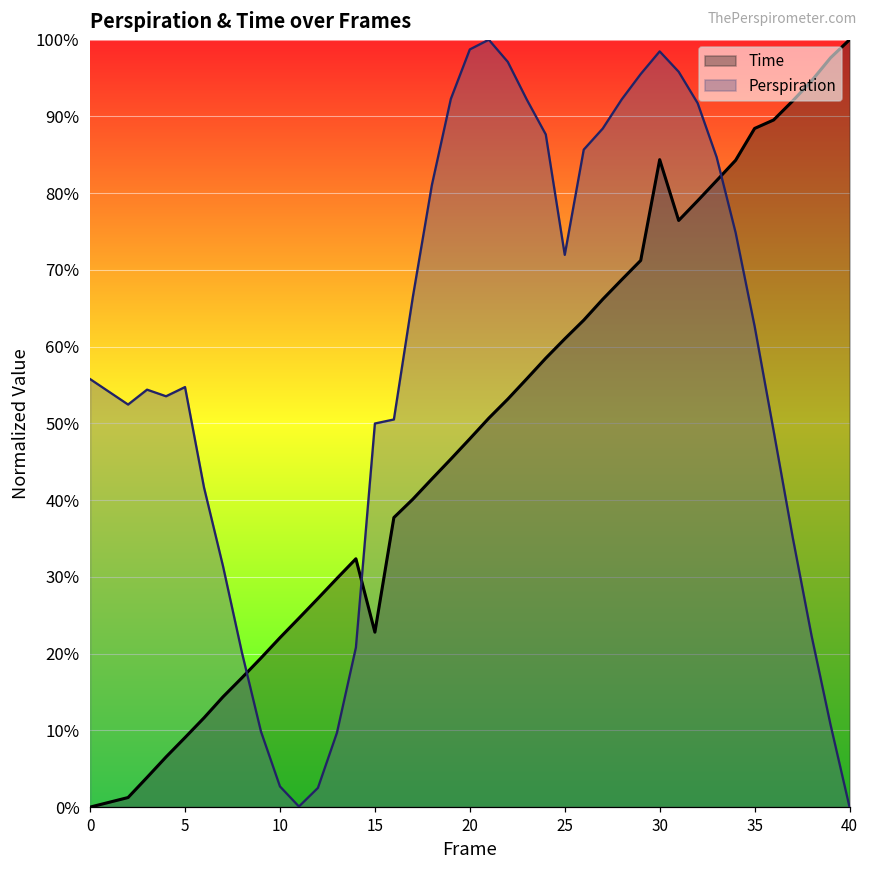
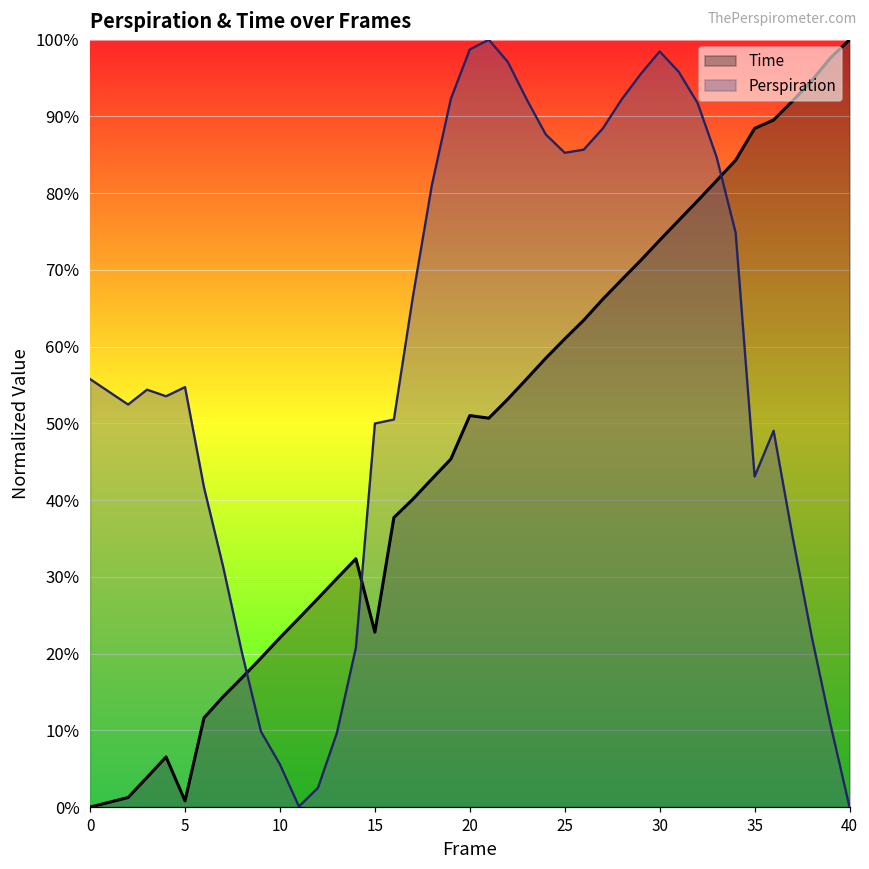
  {
    "Time": {
      "0": "0%",
-     "5": "9%",
+     "5": "1%",
      "10": "22%",
      "15": "23%",
-     "20": "48%",
+     "20": "51%",
      "25": "61%",
-     "30": "84%",
+     "30": "74%",
      "35": "88%",
      "40": "100%"
    },
    "Perspiration": {
      "0": "56%",
      "5": "55%",
-     "10": "3%",
+     "10": "6%",
      "15": "50%",
      "20": "99%",
-     "25": "72%",
+     "25": "85%",
      "30": "98%",
-     "35": "63%",
+     "35": "43%",
      "40": "0%"
    }
  }
